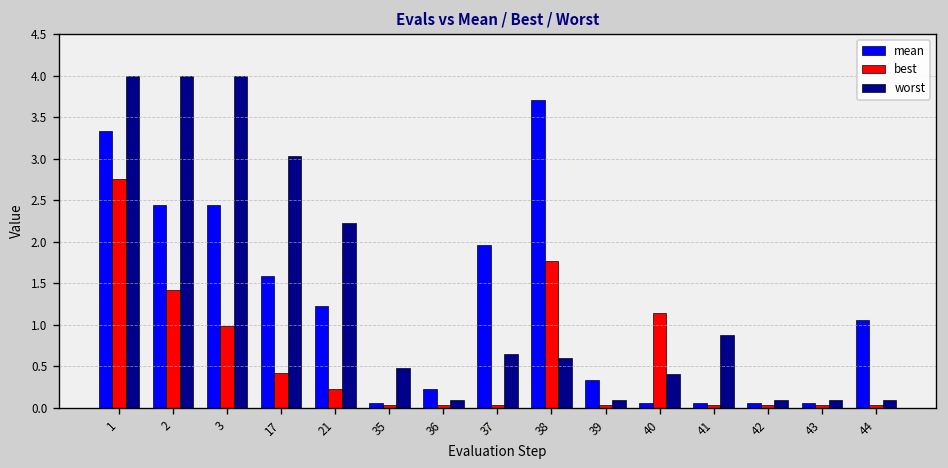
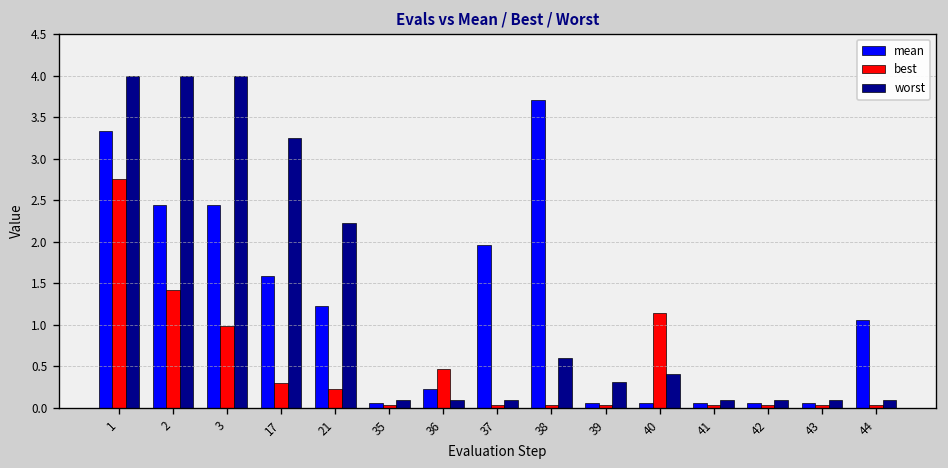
  {
    "mean": {
      "1": 3.3,
      "2": 2.4,
      "3": 2.4,
      "17": 1.6,
      "21": 1.2,
      "35": 0.1,
      "36": 0.2,
      "37": 2.0,
      "38": 3.7,
-     "39": 0.3,
+     "39": 0.1,
      "40": 0.1,
      "41": 0.1,
      "42": 0.1,
      "43": 0.1,
      "44": 1.1
    },
    "best": {
      "1": 2.8,
      "2": 1.4,
      "3": 1.0,
-     "17": 0.4,
+     "17": 0.3,
      "21": 0.2,
-     "36": 0.0,
-     "38": 1.8,
+     "36": 0.5,
+     "38": 0.0,
      "40": 1.1
    },
    "worst": {
      "1": 4.0,
      "2": 4.0,
      "3": 4.0,
-     "17": 3.0,
+     "17": 3.3,
      "21": 2.2,
-     "35": 0.5,
+     "35": 0.1,
      "36": 0.1,
-     "37": 0.7,
+     "37": 0.1,
      "38": 0.6,
-     "39": 0.1,
+     "39": 0.3,
      "40": 0.4,
-     "41": 0.9,
+     "41": 0.1,
      "42": 0.1,
      "43": 0.1,
      "44": 0.1
    }
  }
